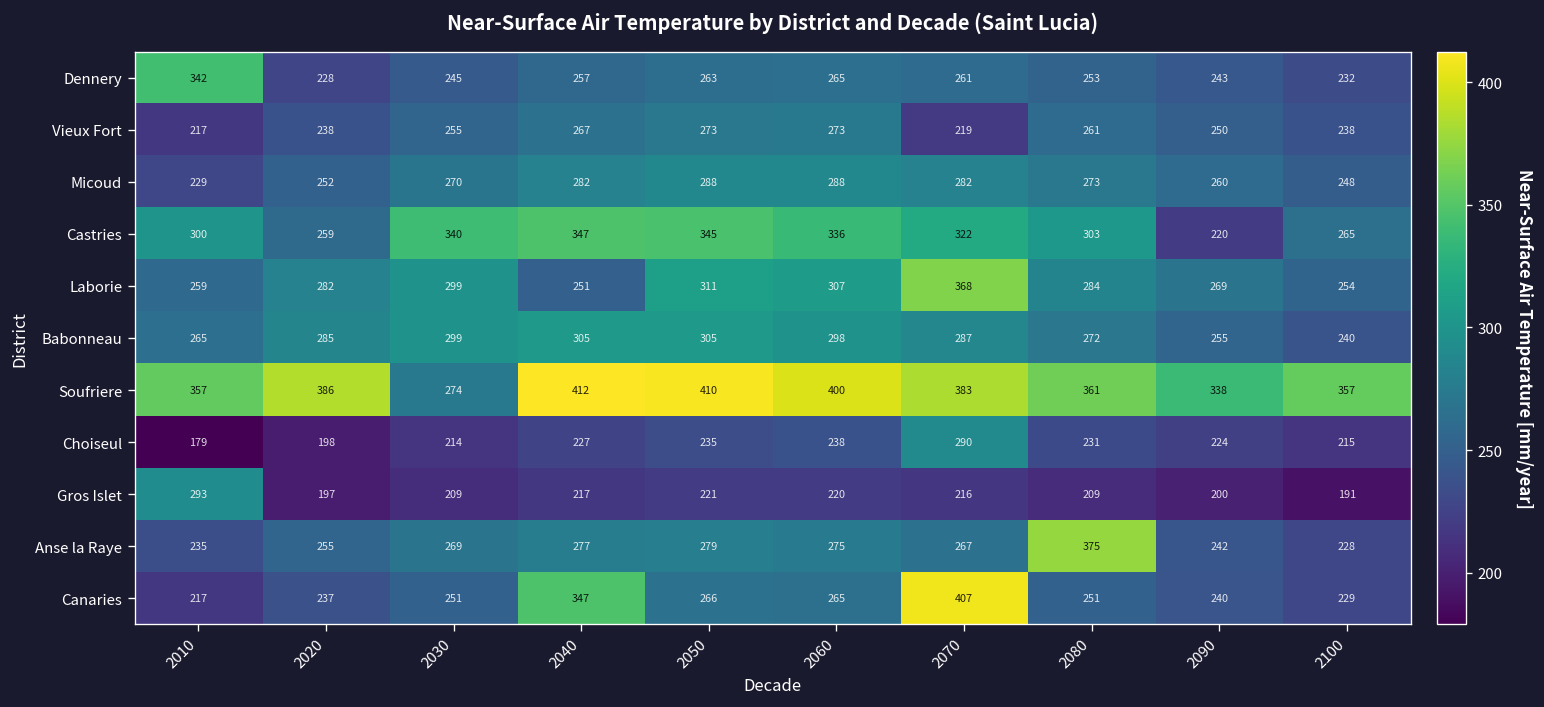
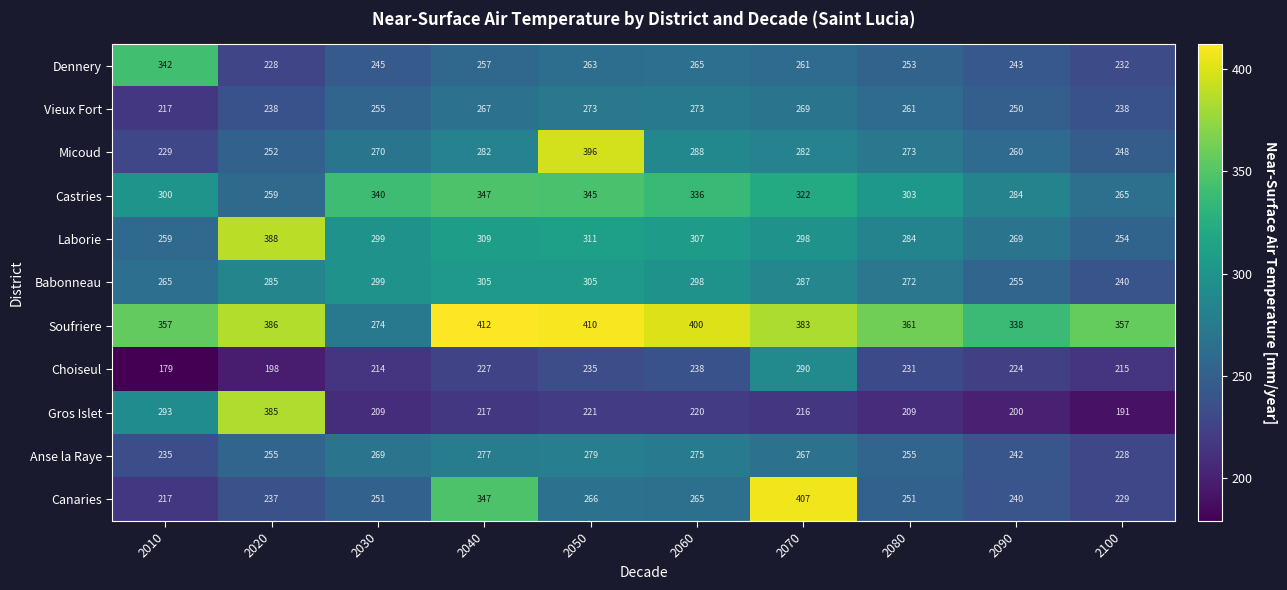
  {
    "Dennery": {
      "2010": 342,
      "2020": 228,
      "2030": 245,
      "2040": 257,
      "2050": 263,
      "2060": 265,
      "2070": 261,
      "2080": 253,
      "2090": 243,
      "2100": 232
    },
    "Vieux Fort": {
      "2010": 217,
      "2020": 238,
      "2030": 255,
      "2040": 267,
      "2050": 273,
      "2060": 273,
-     "2070": 219,
+     "2070": 269,
      "2080": 261,
      "2090": 250,
      "2100": 238
    },
    "Micoud": {
      "2010": 229,
      "2020": 252,
      "2030": 270,
      "2040": 282,
-     "2050": 288,
+     "2050": 396,
      "2060": 288,
      "2070": 282,
      "2080": 273,
      "2090": 260,
      "2100": 248
    },
    "Castries": {
      "2010": 300,
      "2020": 259,
      "2030": 340,
      "2040": 347,
      "2050": 345,
      "2060": 336,
      "2070": 322,
      "2080": 303,
-     "2090": 220,
+     "2090": 284,
      "2100": 265
    },
    "Laborie": {
      "2010": 259,
-     "2020": 282,
+     "2020": 388,
      "2030": 299,
-     "2040": 251,
+     "2040": 309,
      "2050": 311,
      "2060": 307,
-     "2070": 368,
+     "2070": 298,
      "2080": 284,
      "2090": 269,
      "2100": 254
    },
    "Babonneau": {
      "2010": 265,
      "2020": 285,
      "2030": 299,
      "2040": 305,
      "2050": 305,
      "2060": 298,
      "2070": 287,
      "2080": 272,
      "2090": 255,
      "2100": 240
    },
    "Soufriere": {
      "2010": 357,
      "2020": 386,
      "2030": 274,
      "2040": 412,
      "2050": 410,
      "2060": 400,
      "2070": 383,
      "2080": 361,
      "2090": 338,
      "2100": 357
    },
    "Choiseul": {
      "2010": 179,
      "2020": 198,
      "2030": 214,
      "2040": 227,
      "2050": 235,
      "2060": 238,
      "2070": 290,
      "2080": 231,
      "2090": 224,
      "2100": 215
    },
    "Gros Islet": {
      "2010": 293,
-     "2020": 197,
+     "2020": 385,
      "2030": 209,
      "2040": 217,
      "2050": 221,
      "2060": 220,
      "2070": 216,
      "2080": 209,
      "2090": 200,
      "2100": 191
    },
    "Anse la Raye": {
      "2010": 235,
      "2020": 255,
      "2030": 269,
      "2040": 277,
      "2050": 279,
      "2060": 275,
      "2070": 267,
-     "2080": 375,
+     "2080": 255,
      "2090": 242,
      "2100": 228
    },
    "Canaries": {
      "2010": 217,
      "2020": 237,
      "2030": 251,
      "2040": 347,
      "2050": 266,
      "2060": 265,
      "2070": 407,
      "2080": 251,
      "2090": 240,
      "2100": 229
    }
  }
